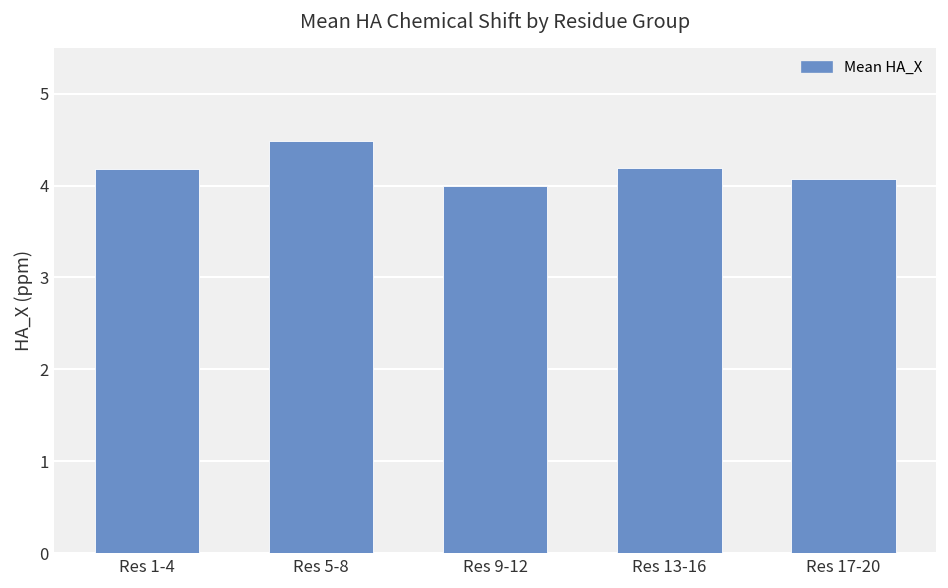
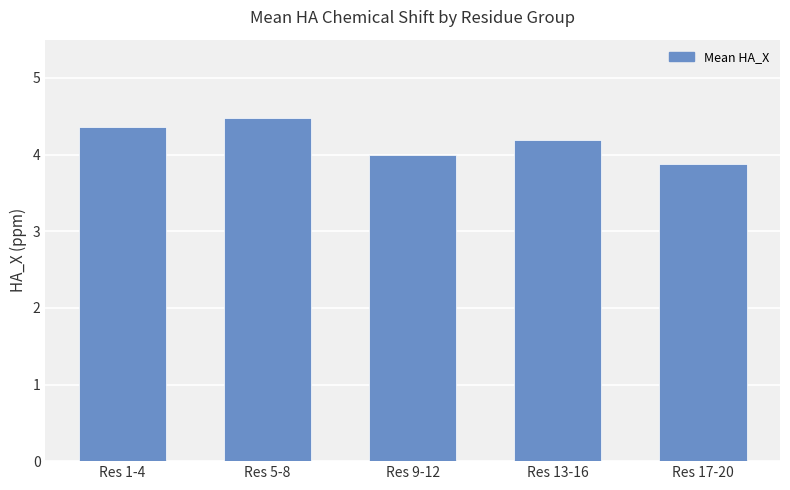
  {
-   "Res 1-4": 4.2,
+   "Res 1-4": 4.4,
    "Res 5-8": 4.5,
    "Res 9-12": 4.0,
    "Res 13-16": 4.2,
-   "Res 17-20": 4.1
+   "Res 17-20": 3.9
  }
